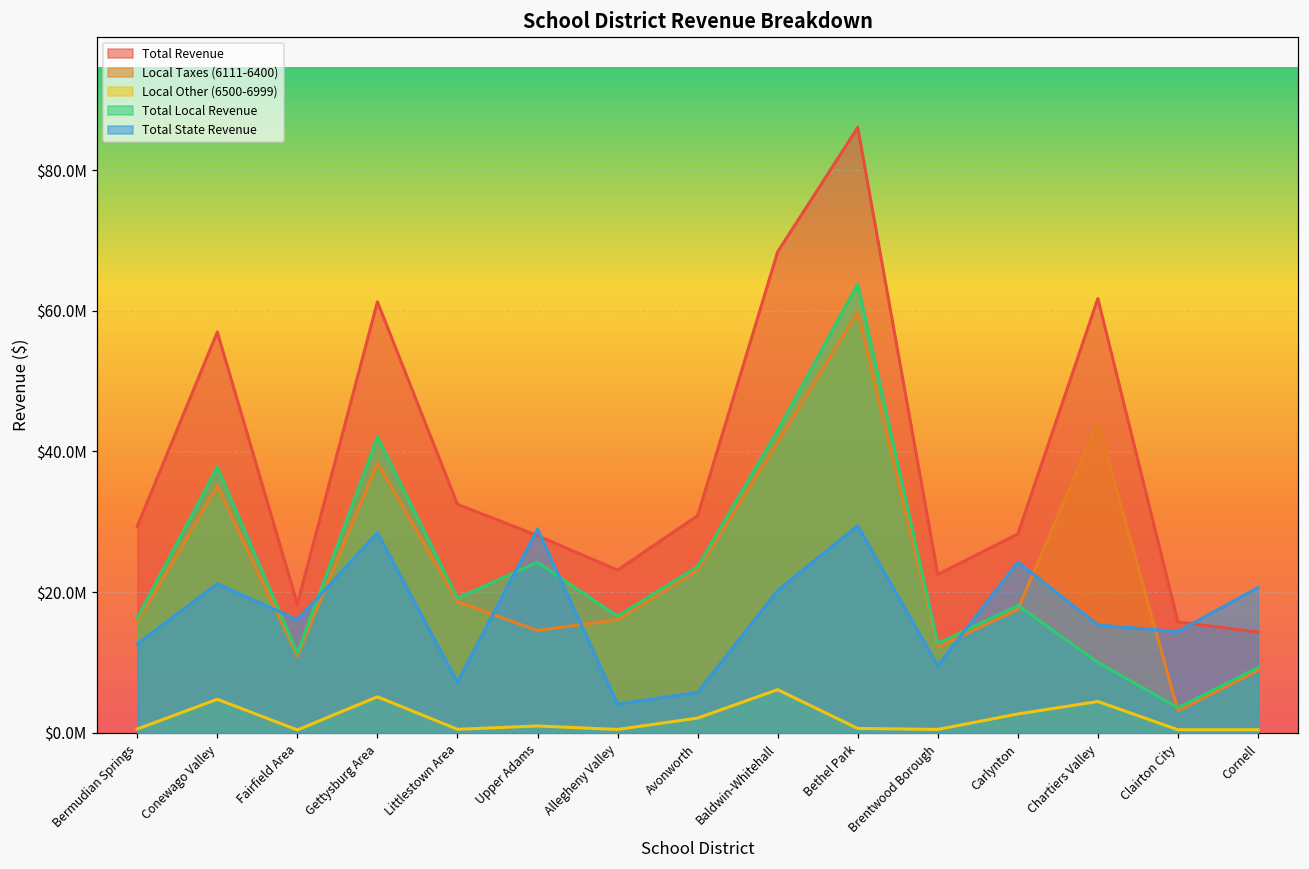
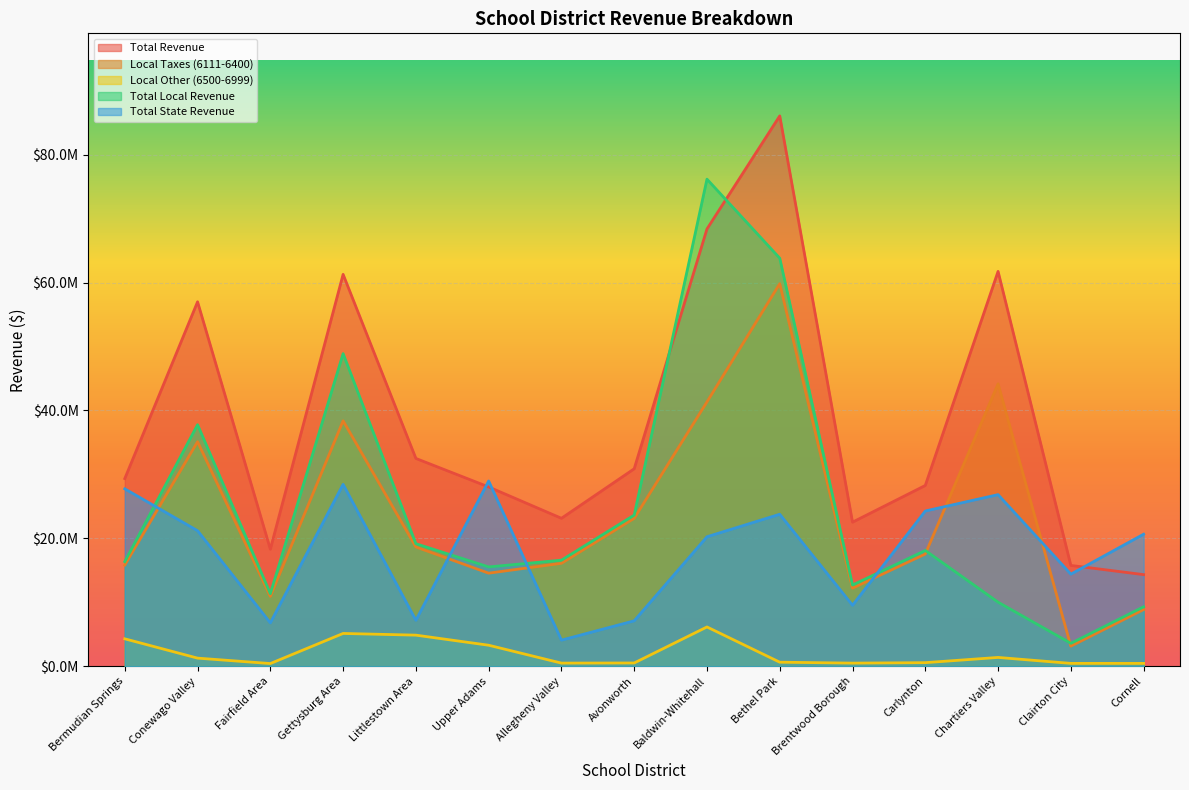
  {
    "Local Other (6500-6999)": {
-     "Bermudian Springs": "$1000000",
-     "Conewago Valley": "$5000000",
+     "Bermudian Springs": "$4000000",
+     "Conewago Valley": "$1000000",
      "Fairfield Area": "$0",
      "Gettysburg Area": "$5000000",
-     "Littlestown Area": "$1000000",
-     "Upper Adams": "$1000000",
+     "Littlestown Area": "$5000000",
+     "Upper Adams": "$3000000",
      "Allegheny Valley": "$0",
-     "Avonworth": "$2000000",
+     "Avonworth": "$1000000",
      "Baldwin-Whitehall": "$6000000",
      "Bethel Park": "$1000000",
      "Brentwood Borough": "$0",
-     "Carlynton": "$3000000",
-     "Chartiers Valley": "$4000000",
+     "Carlynton": "$1000000",
+     "Chartiers Valley": "$1000000",
      "Clairton City": "$0",
      "Cornell": "$0"
    },
    "Total Local Revenue": {
      "Bermudian Springs": "$16000000",
      "Conewago Valley": "$38000000",
      "Fairfield Area": "$11000000",
-     "Gettysburg Area": "$42000000",
+     "Gettysburg Area": "$49000000",
      "Littlestown Area": "$19000000",
-     "Upper Adams": "$24000000",
+     "Upper Adams": "$16000000",
      "Allegheny Valley": "$17000000",
      "Avonworth": "$24000000",
-     "Baldwin-Whitehall": "$43000000",
+     "Baldwin-Whitehall": "$76000000",
      "Bethel Park": "$64000000",
      "Brentwood Borough": "$13000000",
      "Carlynton": "$18000000",
      "Chartiers Valley": "$10000000",
      "Clairton City": "$4000000",
      "Cornell": "$9000000"
    },
    "Total State Revenue": {
-     "Bermudian Springs": "$13000000",
+     "Bermudian Springs": "$28000000",
      "Conewago Valley": "$21000000",
-     "Fairfield Area": "$16000000",
+     "Fairfield Area": "$7000000",
      "Gettysburg Area": "$28000000",
      "Littlestown Area": "$7000000",
      "Upper Adams": "$29000000",
      "Allegheny Valley": "$4000000",
-     "Avonworth": "$6000000",
+     "Avonworth": "$7000000",
      "Baldwin-Whitehall": "$20000000",
-     "Bethel Park": "$29000000",
+     "Bethel Park": "$24000000",
      "Brentwood Borough": "$10000000",
      "Carlynton": "$24000000",
-     "Chartiers Valley": "$15000000",
+     "Chartiers Valley": "$27000000",
      "Clairton City": "$14000000",
      "Cornell": "$21000000"
    }
  }
